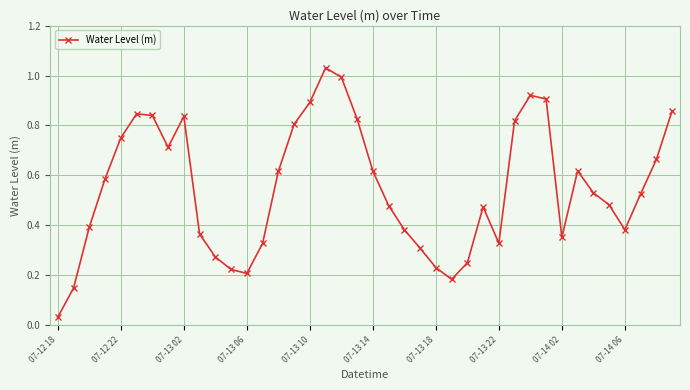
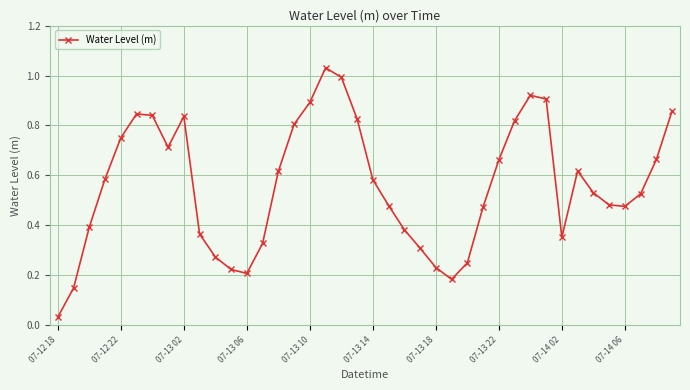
  {
    "07-12 18": 0.03,
    "07-12 22": 0.75,
    "07-13 02": 0.84,
    "07-13 06": 0.21,
    "07-13 10": 0.89,
-   "07-13 14": 0.62,
+   "07-13 14": 0.58,
    "07-13 18": 0.23,
-   "07-13 22": 0.33,
+   "07-13 22": 0.66,
    "07-14 02": 0.35,
-   "07-14 06": 0.38
+   "07-14 06": 0.48
  }
